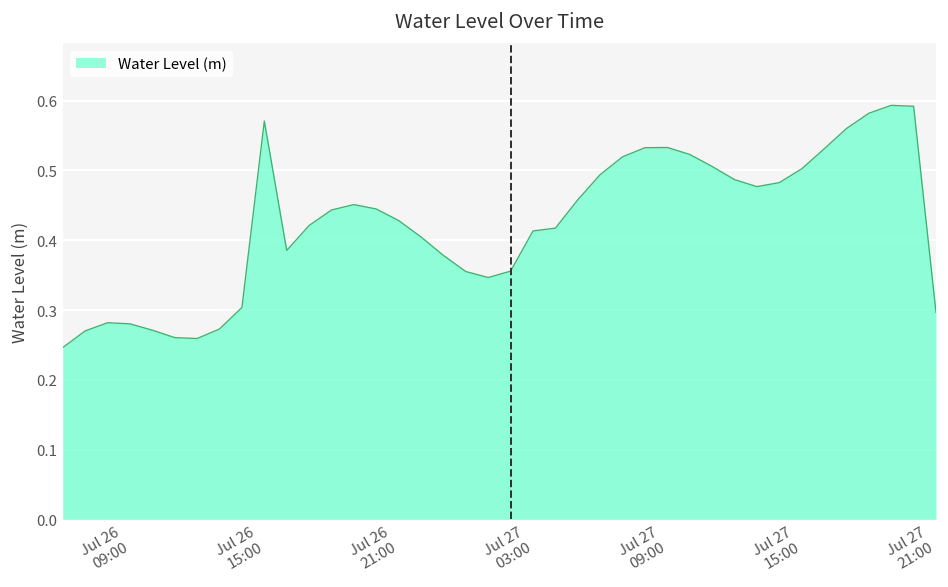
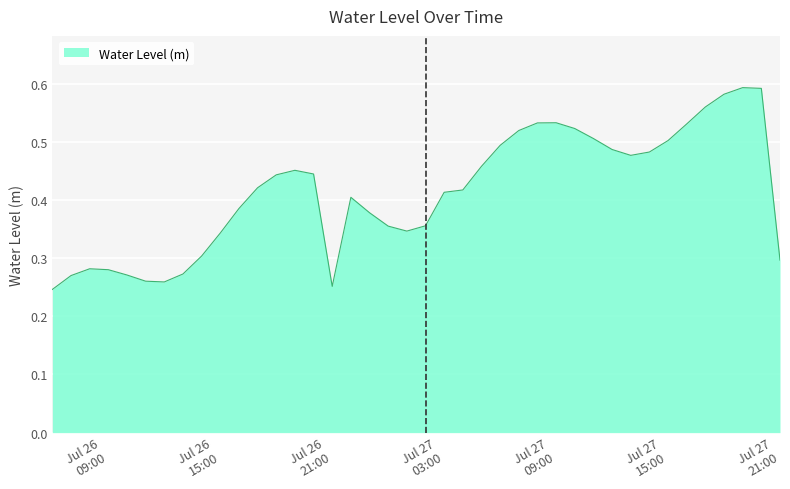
  {
    "Jul 26 09:00": 0.28,
-   "Jul 26 15:00": 0.57,
-   "Jul 26 21:00": 0.43,
+   "Jul 26 15:00": 0.34,
+   "Jul 26 21:00": 0.25,
    "Jul 27 03:00": 0.41,
    "Jul 27 09:00": 0.53,
    "Jul 27 15:00": 0.50,
    "Jul 27 21:00": 0.30
  }
